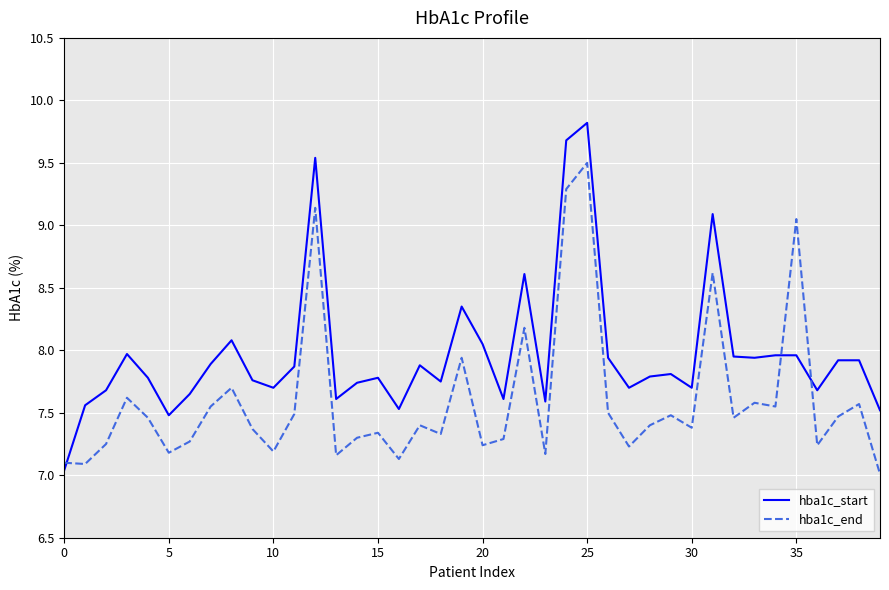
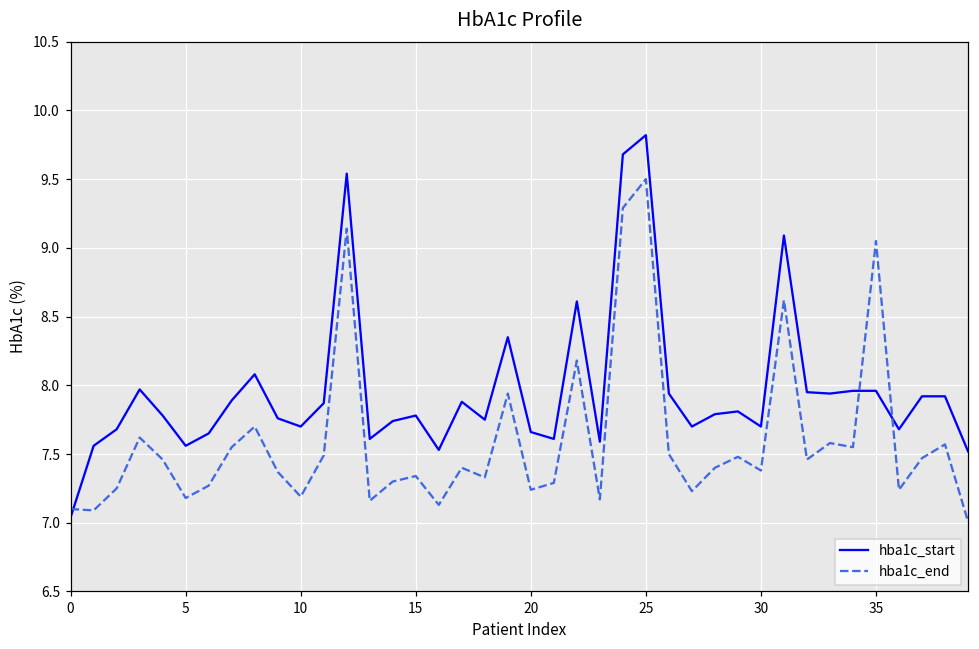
  {
    "hba1c_start": {
      "0": 7.04,
-     "5": 7.48,
+     "5": 7.56,
      "10": 7.70,
      "15": 7.78,
-     "20": 8.05,
+     "20": 7.66,
      "25": 9.82,
      "30": 7.70,
      "35": 7.96
    },
    "hba1c_end": {
      "0": 7.10,
      "5": 7.18,
      "10": 7.19,
      "15": 7.34,
      "20": 7.24,
      "25": 9.50,
      "30": 7.38,
      "35": 9.05
    }
  }
